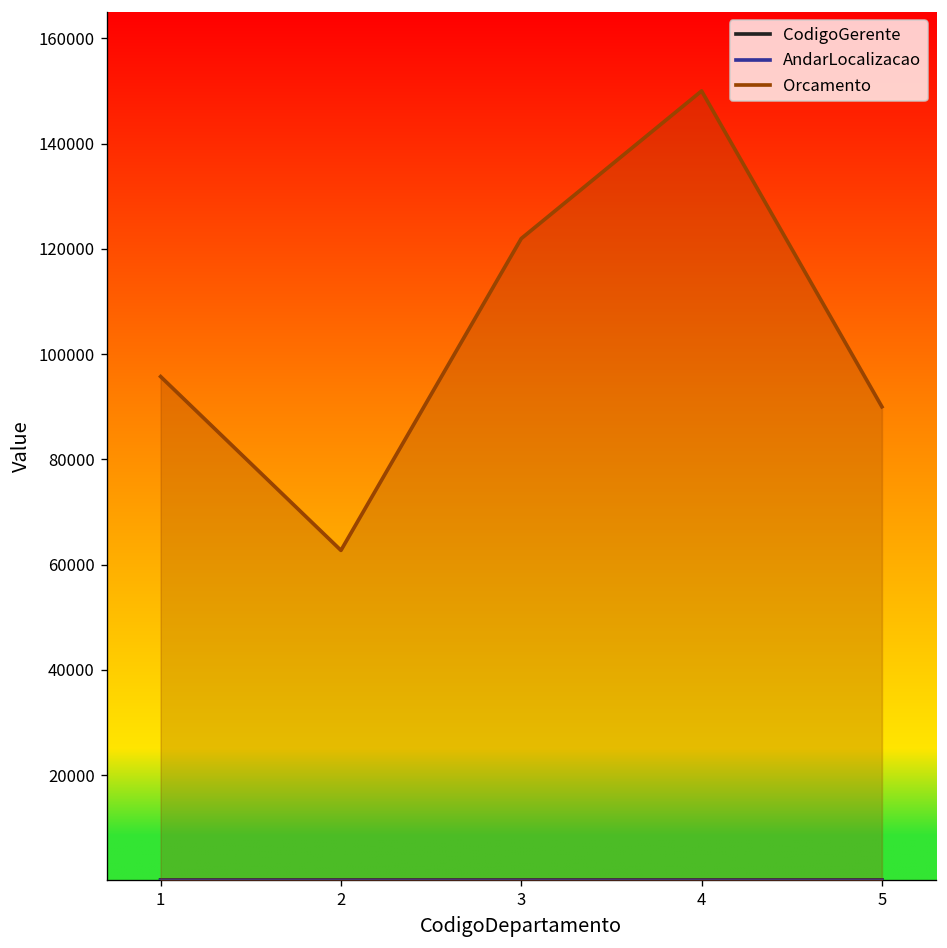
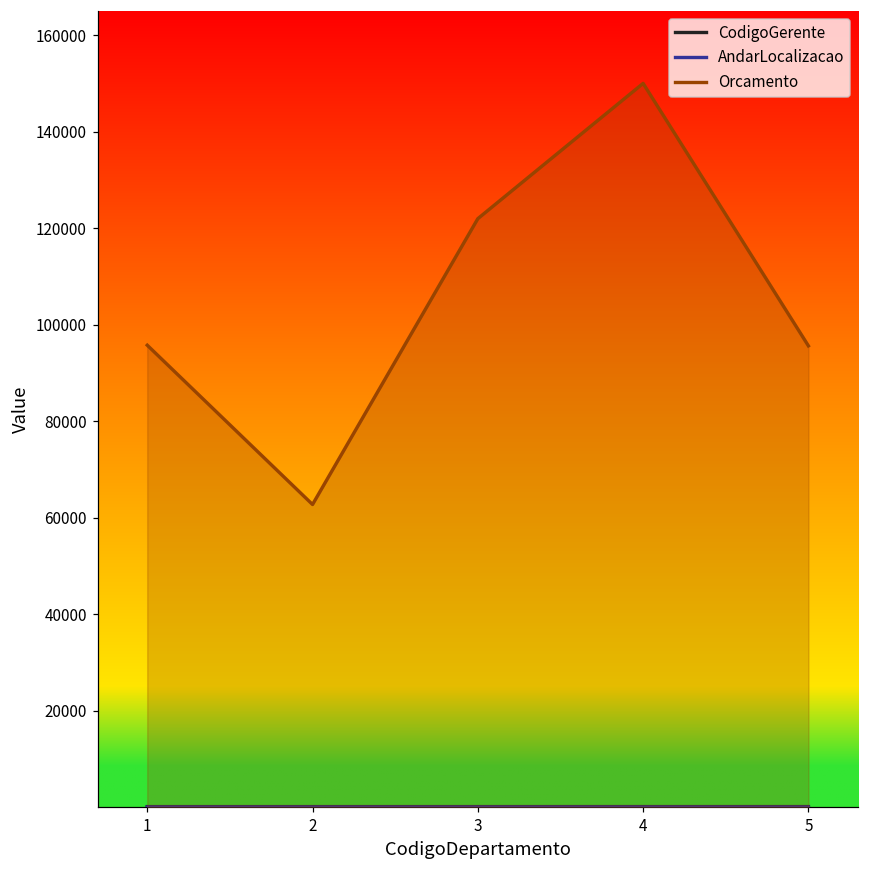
  {
    "Orcamento": {
      "1": 96000,
      "2": 63000,
      "3": 122000,
      "4": 150000,
-     "5": 90000
+     "5": 96000
    }
  }
